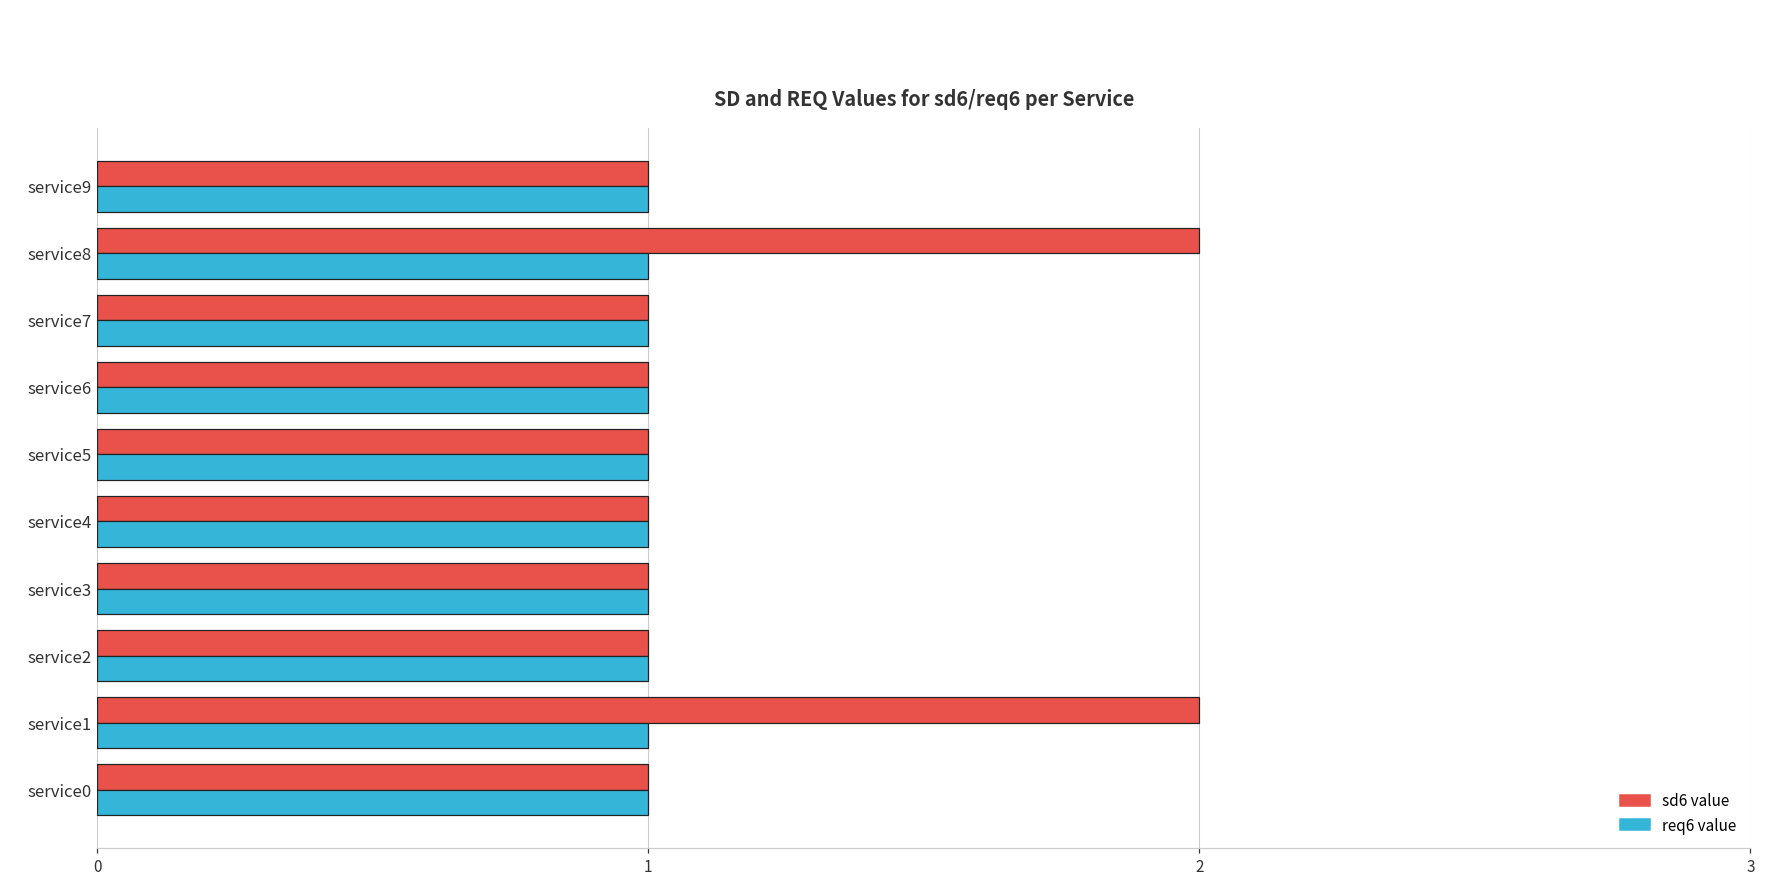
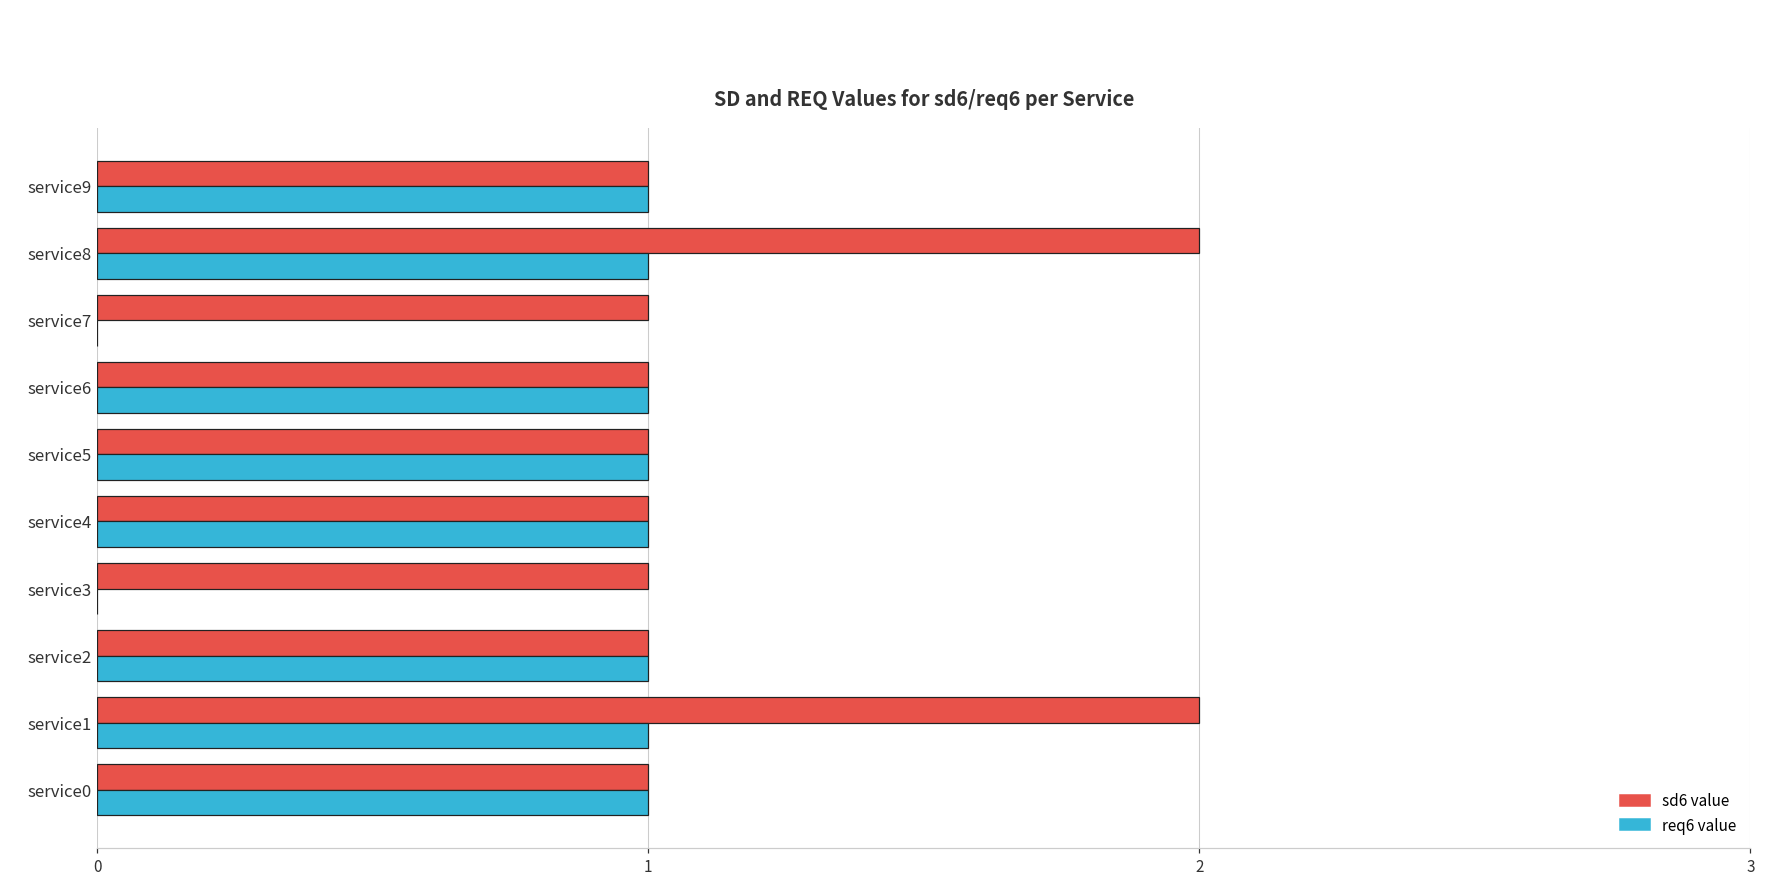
  {
    "sd6 value": {
      "service9": 1,
      "service8": 2,
      "service7": 1,
      "service6": 1,
      "service5": 1,
      "service4": 1,
      "service3": 1,
      "service2": 1,
      "service1": 2,
      "service0": 1
    },
    "req6 value": {
      "service9": 1,
      "service8": 1,
-     "service7": 1,
+     "service7": 0,
      "service6": 1,
      "service5": 1,
      "service4": 1,
-     "service3": 1,
+     "service3": 0,
      "service2": 1,
      "service1": 1,
      "service0": 1
    }
  }
